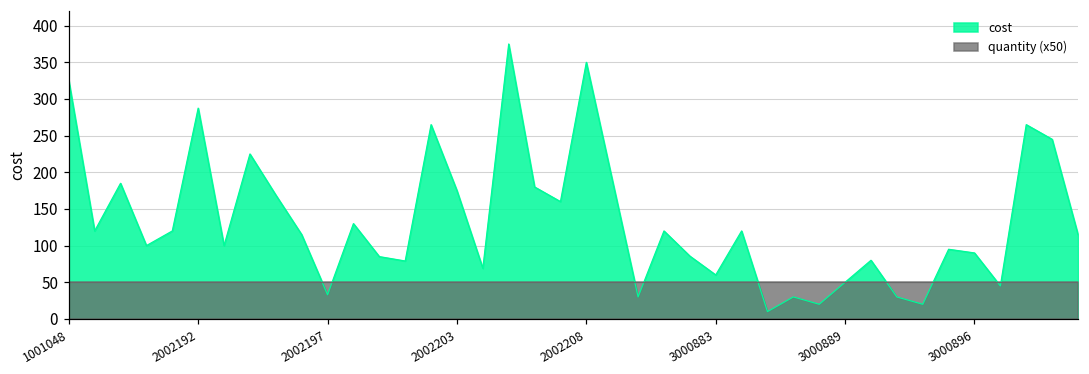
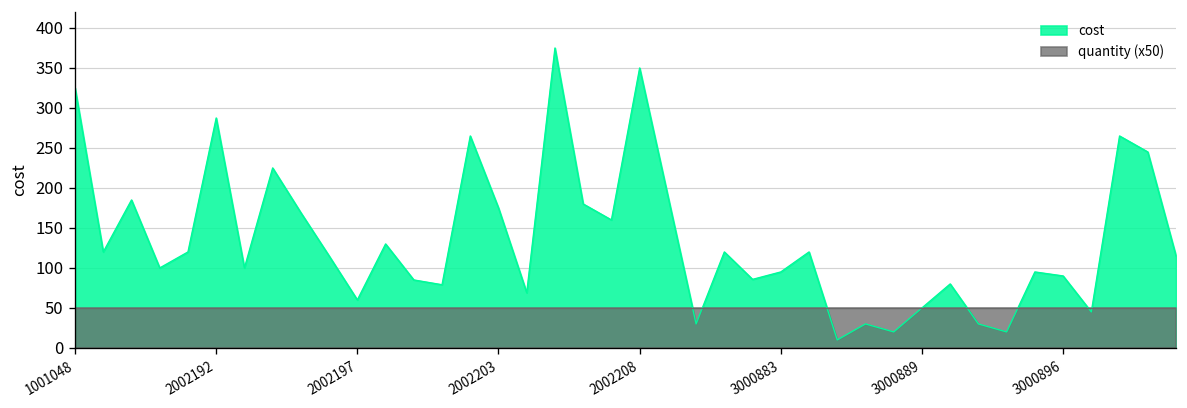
  {
    "cost": {
      "1001048": 330,
      "2002192": 290,
-     "2002197": 30,
+     "2002197": 60,
      "2002203": 180,
      "2002208": 350,
-     "3000883": 60,
+     "3000883": 100,
      "3000896": 90
    },
    "quantity (x50)": {
      "1001048": 50,
      "2002192": 50,
      "2002197": 50,
      "2002203": 50,
      "2002208": 50,
      "3000883": 50,
      "3000896": 50
    }
  }
